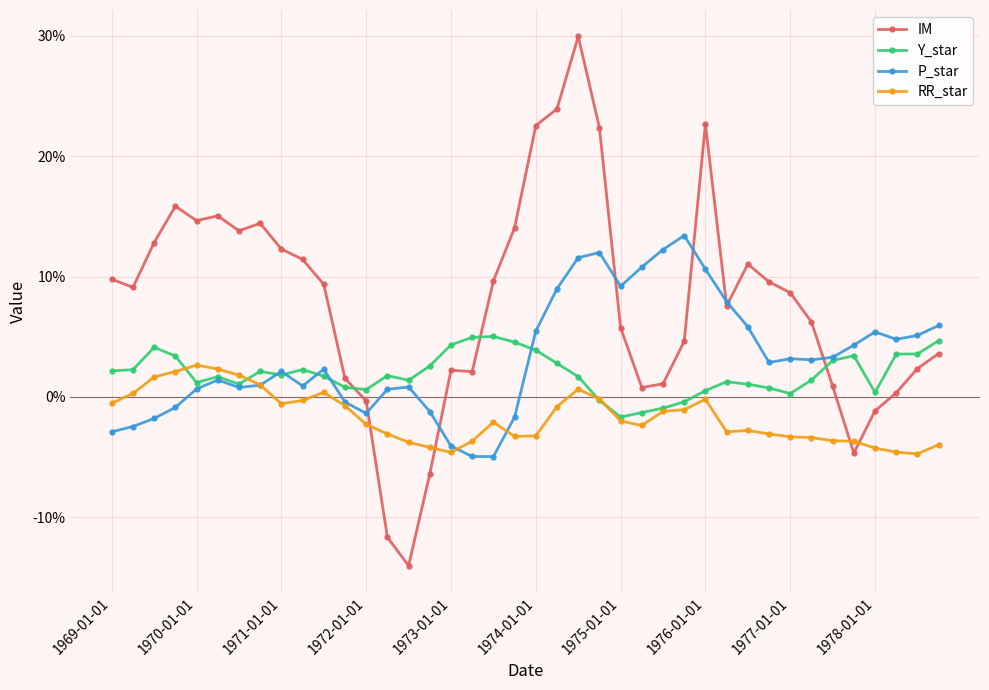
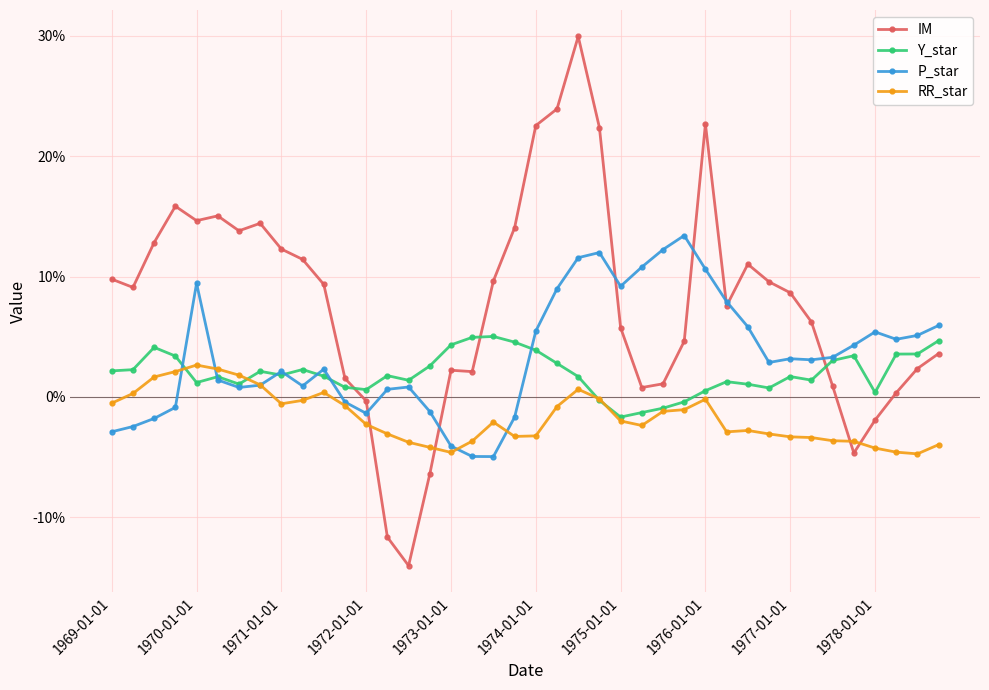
  {
    "IM": {
      "1969-01-01": "9.8%",
      "1970-01-01": "14.6%",
      "1971-01-01": "12.3%",
      "1972-01-01": "-0.3%",
      "1973-01-01": "2.2%",
      "1974-01-01": "22.5%",
      "1975-01-01": "5.7%",
      "1976-01-01": "22.7%",
      "1977-01-01": "8.7%",
-     "1978-01-01": "-1.2%"
+     "1978-01-01": "-1.9%"
    },
    "Y_star": {
      "1969-01-01": "2.2%",
      "1970-01-01": "1.2%",
      "1971-01-01": "1.8%",
      "1972-01-01": "0.6%",
      "1973-01-01": "4.3%",
      "1974-01-01": "3.9%",
      "1975-01-01": "-1.7%",
      "1976-01-01": "0.5%",
-     "1977-01-01": "0.3%",
+     "1977-01-01": "1.7%",
      "1978-01-01": "0.4%"
    },
    "P_star": {
      "1969-01-01": "-2.9%",
-     "1970-01-01": "0.7%",
+     "1970-01-01": "9.4%",
      "1971-01-01": "2.1%",
      "1972-01-01": "-1.4%",
      "1973-01-01": "-4.1%",
      "1974-01-01": "5.5%",
      "1975-01-01": "9.2%",
      "1976-01-01": "10.6%",
      "1977-01-01": "3.2%",
      "1978-01-01": "5.4%"
    },
    "RR_star": {
      "1969-01-01": "-0.5%",
      "1970-01-01": "2.6%",
      "1971-01-01": "-0.6%",
      "1972-01-01": "-2.3%",
      "1973-01-01": "-4.6%",
      "1974-01-01": "-3.2%",
      "1975-01-01": "-2.0%",
      "1976-01-01": "-0.2%",
      "1977-01-01": "-3.3%",
      "1978-01-01": "-4.3%"
    }
  }
